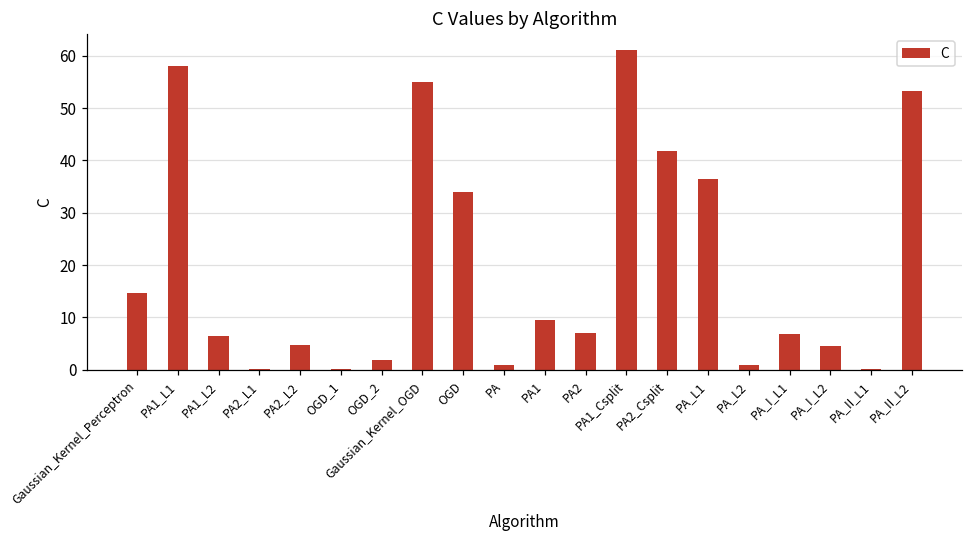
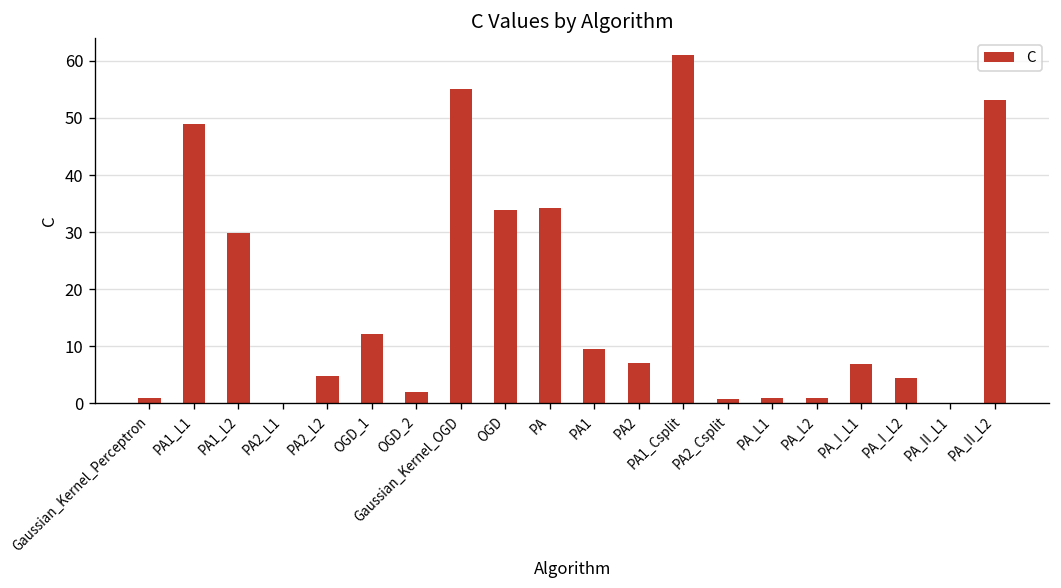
  {
-   "Gaussian_Kernel_Perceptron": 15,
-   "PA1_L1": 58,
-   "PA1_L2": 6,
+   "Gaussian_Kernel_Perceptron": 1,
+   "PA1_L1": 49,
+   "PA1_L2": 30,
    "PA2_L2": 5,
-   "OGD_1": 0,
+   "OGD_1": 12,
    "OGD_2": 2,
    "Gaussian_Kernel_OGD": 55,
    "OGD": 34,
-   "PA": 1,
+   "PA": 34,
    "PA1": 9,
    "PA2": 7,
    "PA1_Csplit": 61,
-   "PA2_Csplit": 42,
-   "PA_L1": 36,
+   "PA2_Csplit": 1,
+   "PA_L1": 1,
    "PA_L2": 1,
    "PA_I_L1": 7,
    "PA_I_L2": 4,
    "PA_II_L2": 53
  }
